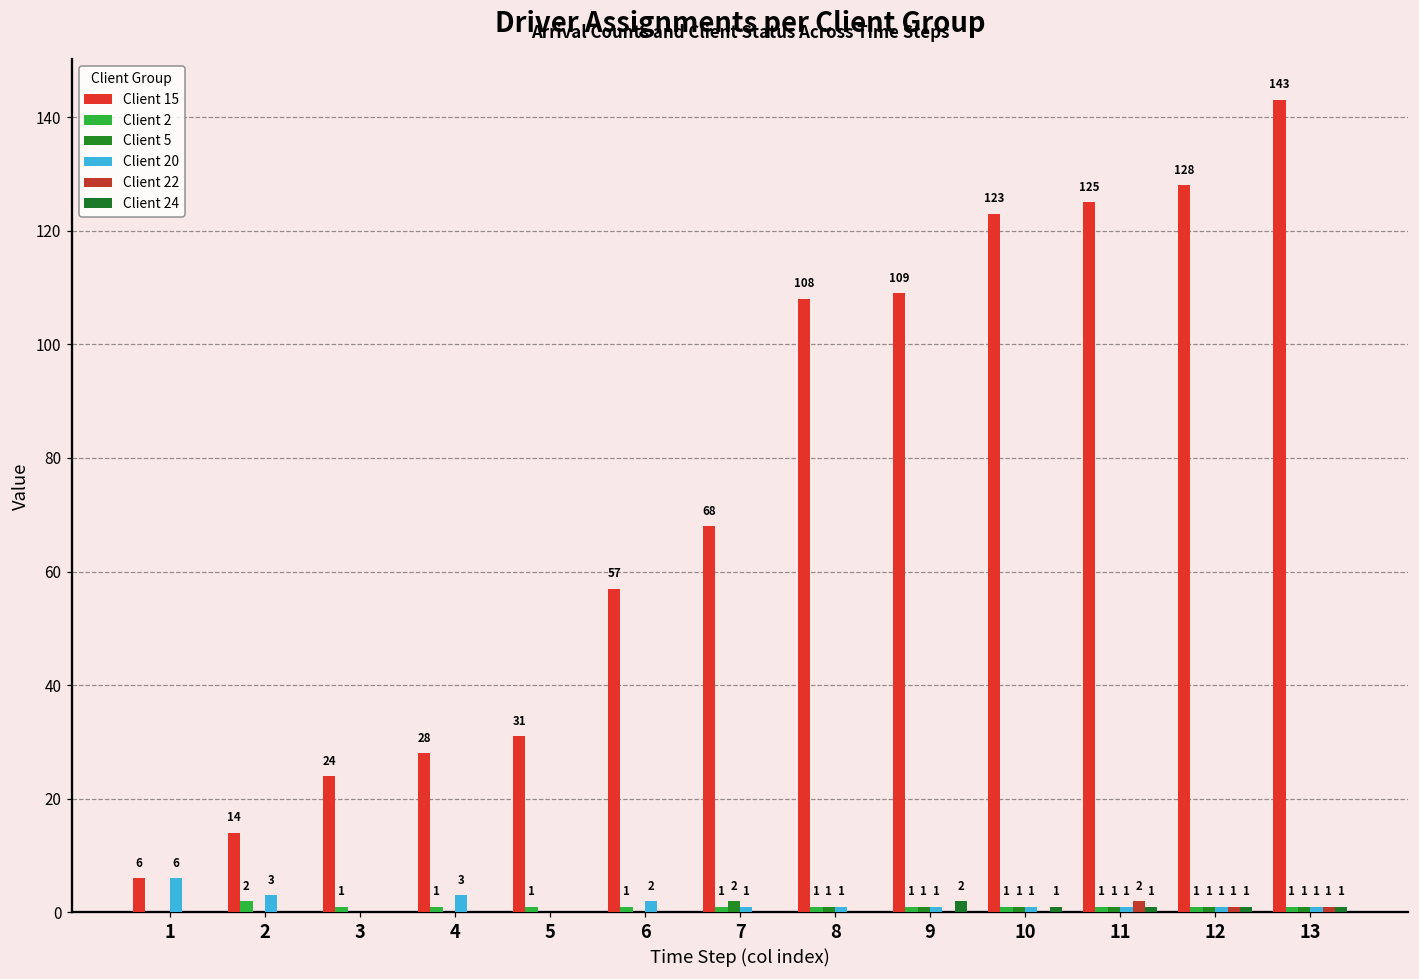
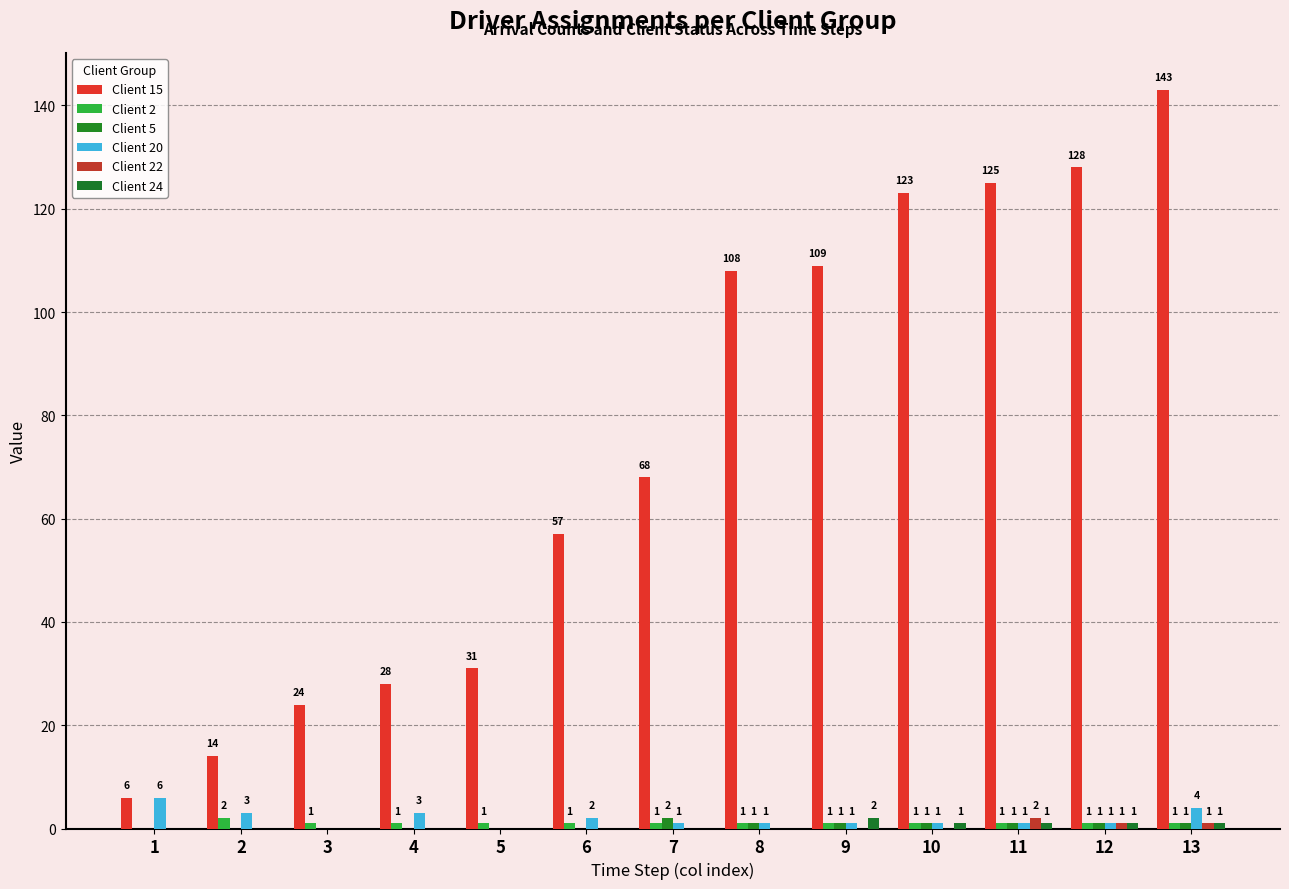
  {
    "Client 20": {
      "1": 6,
      "2": 3,
      "4": 3,
      "6": 2,
      "7": 1,
      "8": 1,
      "9": 1,
      "10": 1,
      "11": 1,
      "12": 1,
-     "13": 1
+     "13": 4
    }
  }
